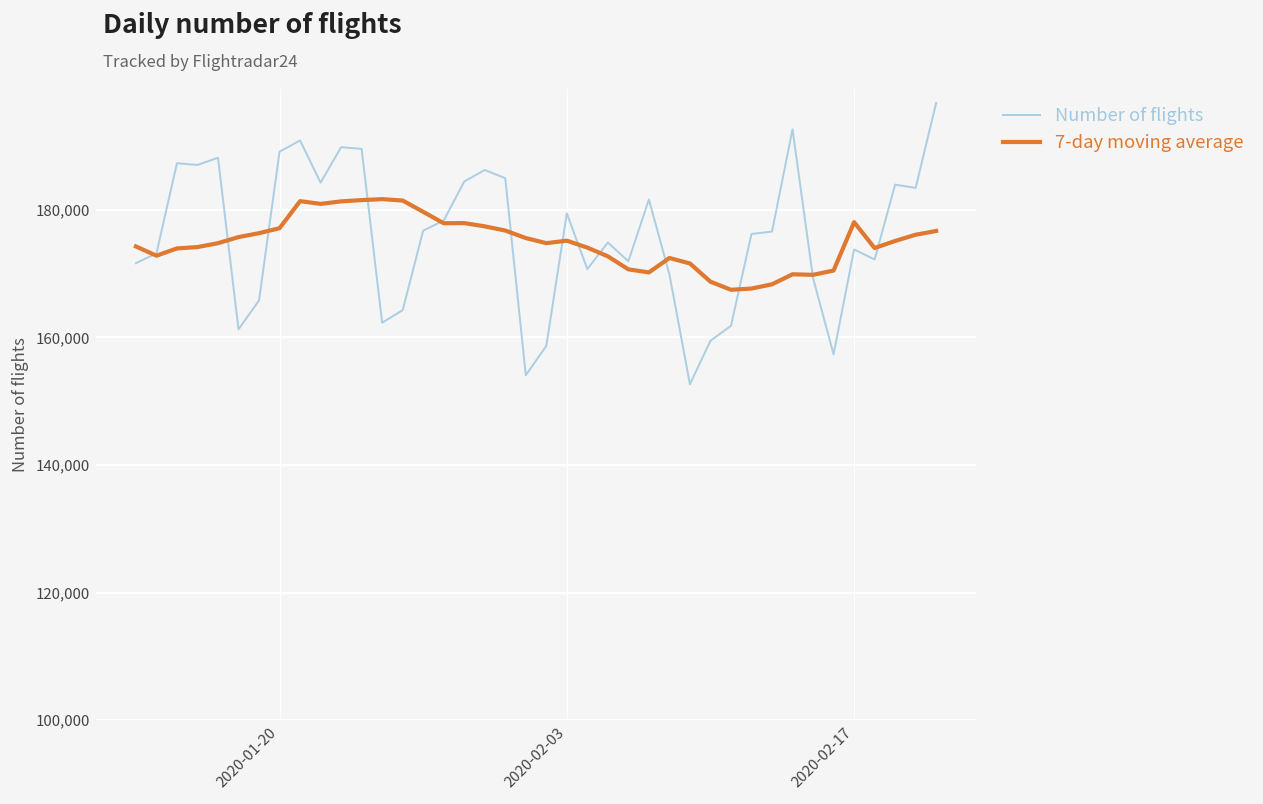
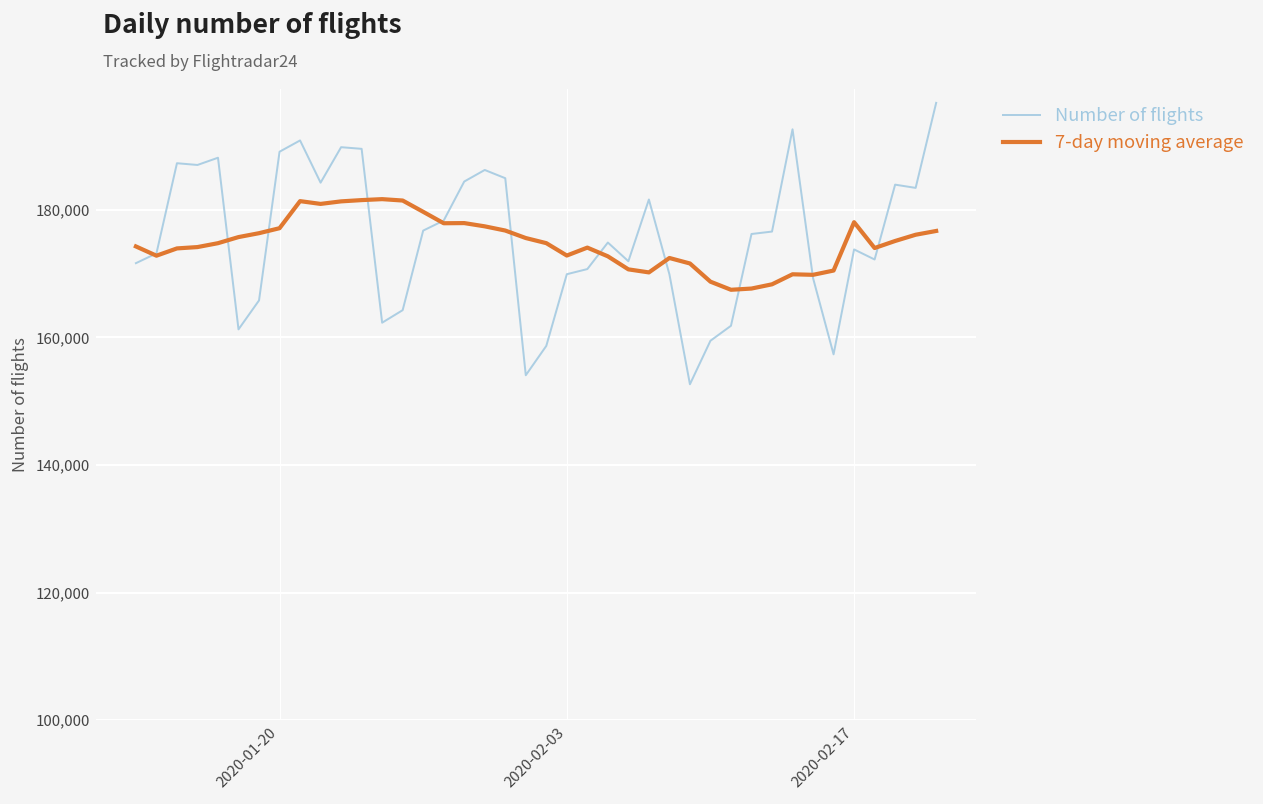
  {
    "Number of flights": {
      "2020-01-20": "189,000",
-     "2020-02-03": "179,000",
+     "2020-02-03": "170,000",
      "2020-02-17": "174,000"
    },
    "7-day moving average": {
      "2020-01-20": "177,000",
-     "2020-02-03": "175,000",
+     "2020-02-03": "173,000",
      "2020-02-17": "178,000"
    }
  }
